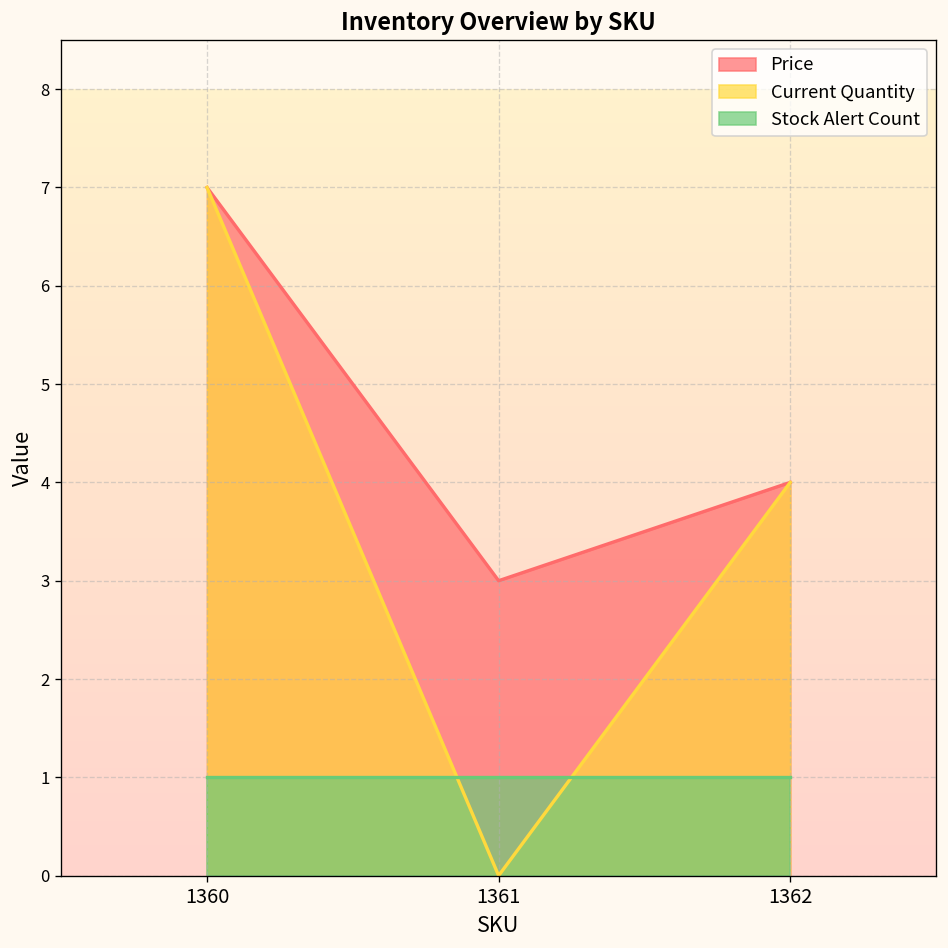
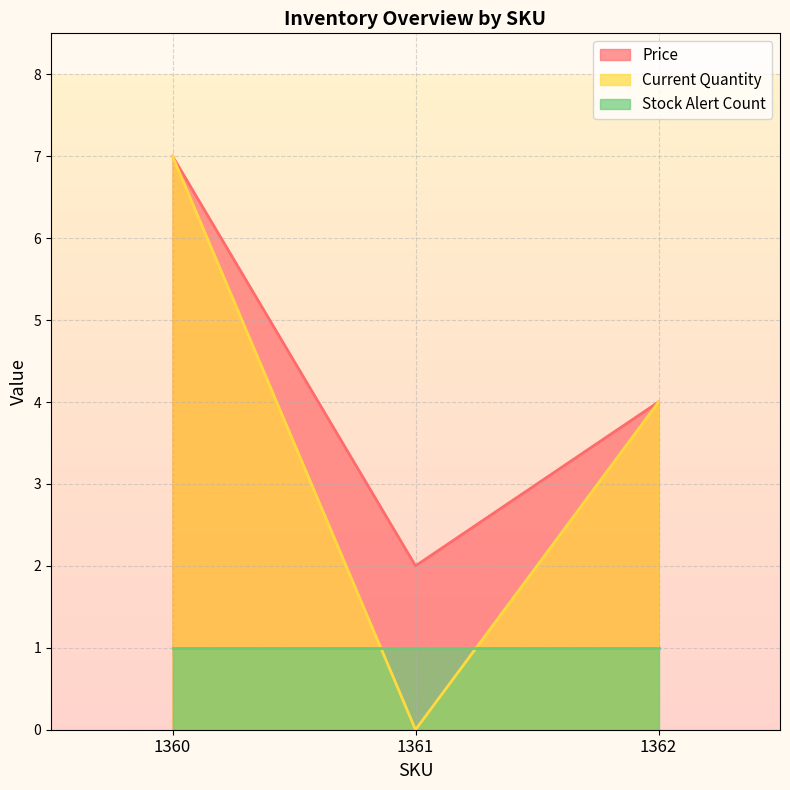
  {
    "Price": {
-     "1361": 3
+     "1361": 2
    },
    "Current Quantity": {
      "1361": 0
    },
    "Stock Alert Count": {
      "1360": 1,
      "1361": 1,
      "1362": 1
    }
  }
